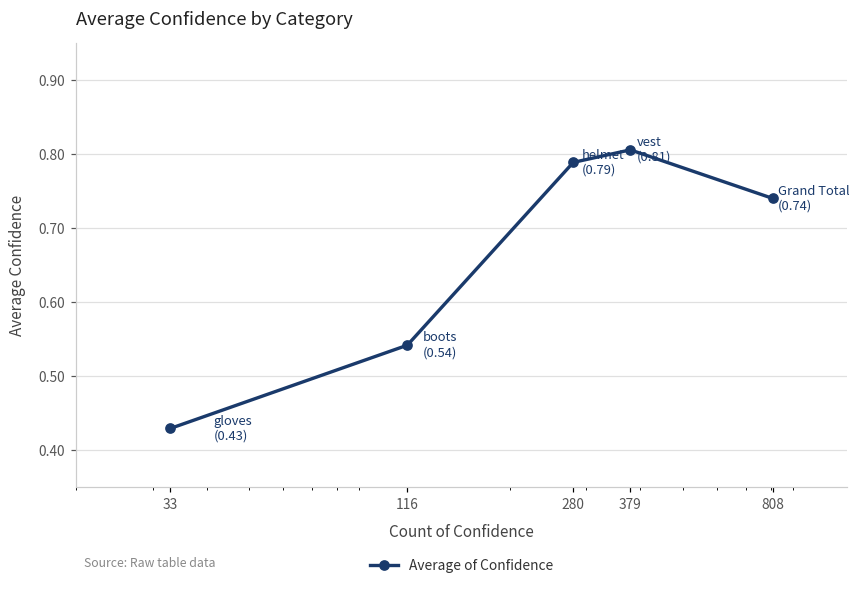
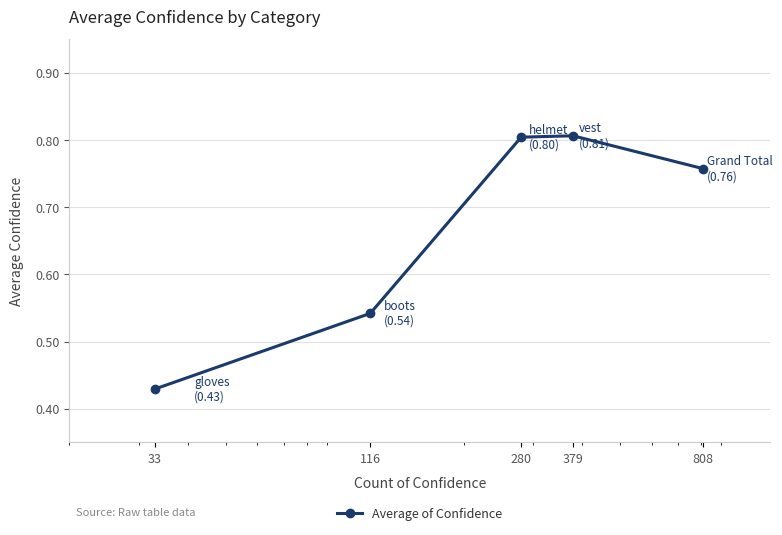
  {
    "116": "(0.54)",
-   "280": "(0.79)",
+   "280": "(0.80)",
    "379": "(0.81)",
-   "808": "(0.74)"
+   "808": "(0.76)"
  }
